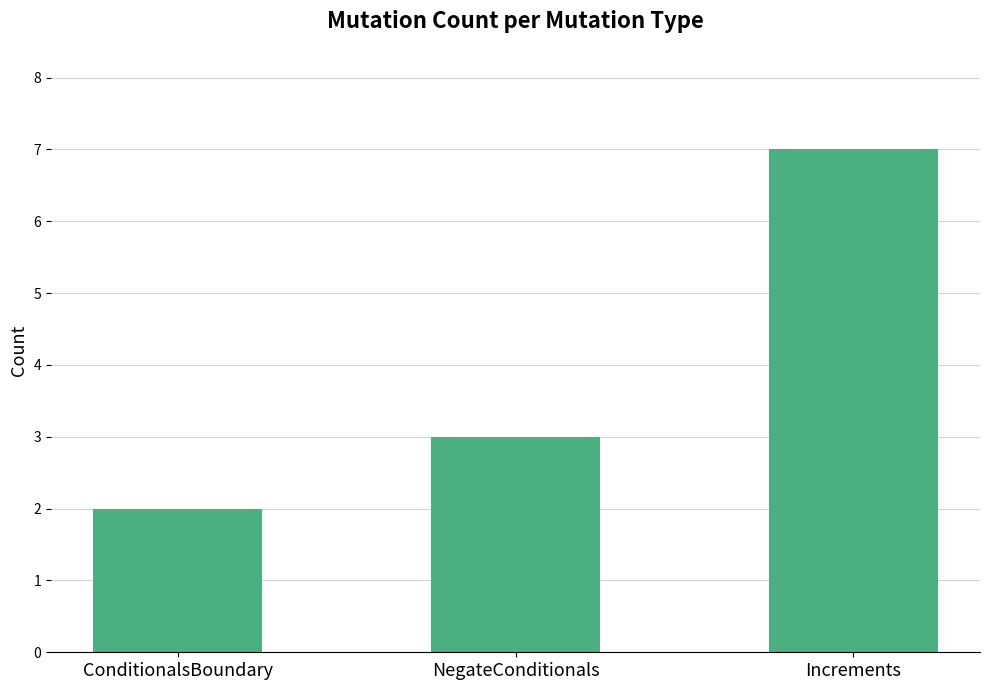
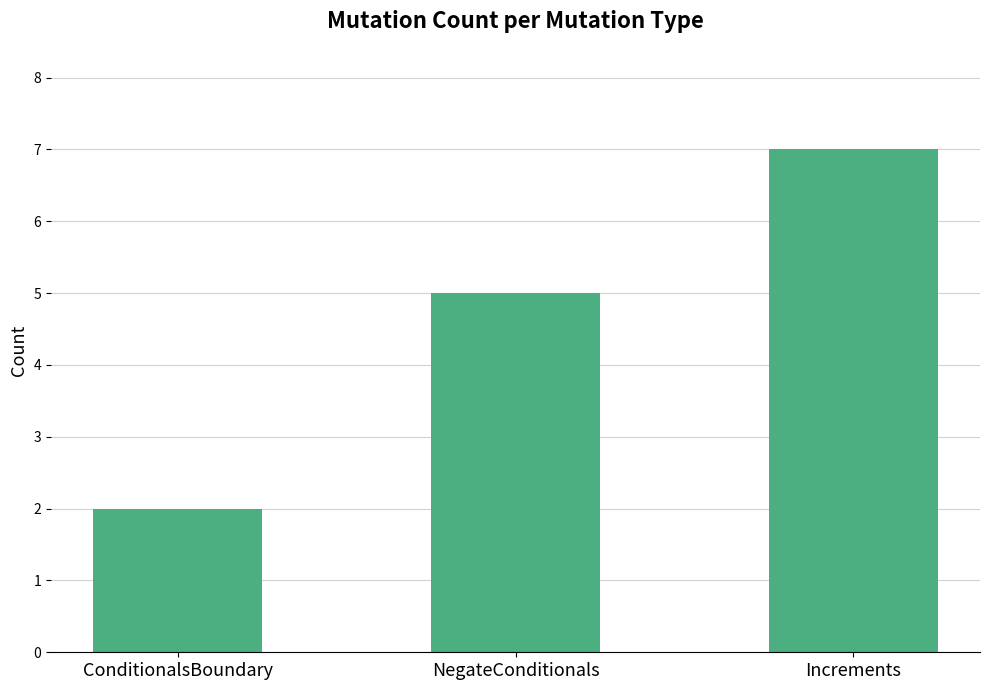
  {
    "ConditionalsBoundary": 2,
-   "NegateConditionals": 3,
+   "NegateConditionals": 5,
    "Increments": 7
  }
